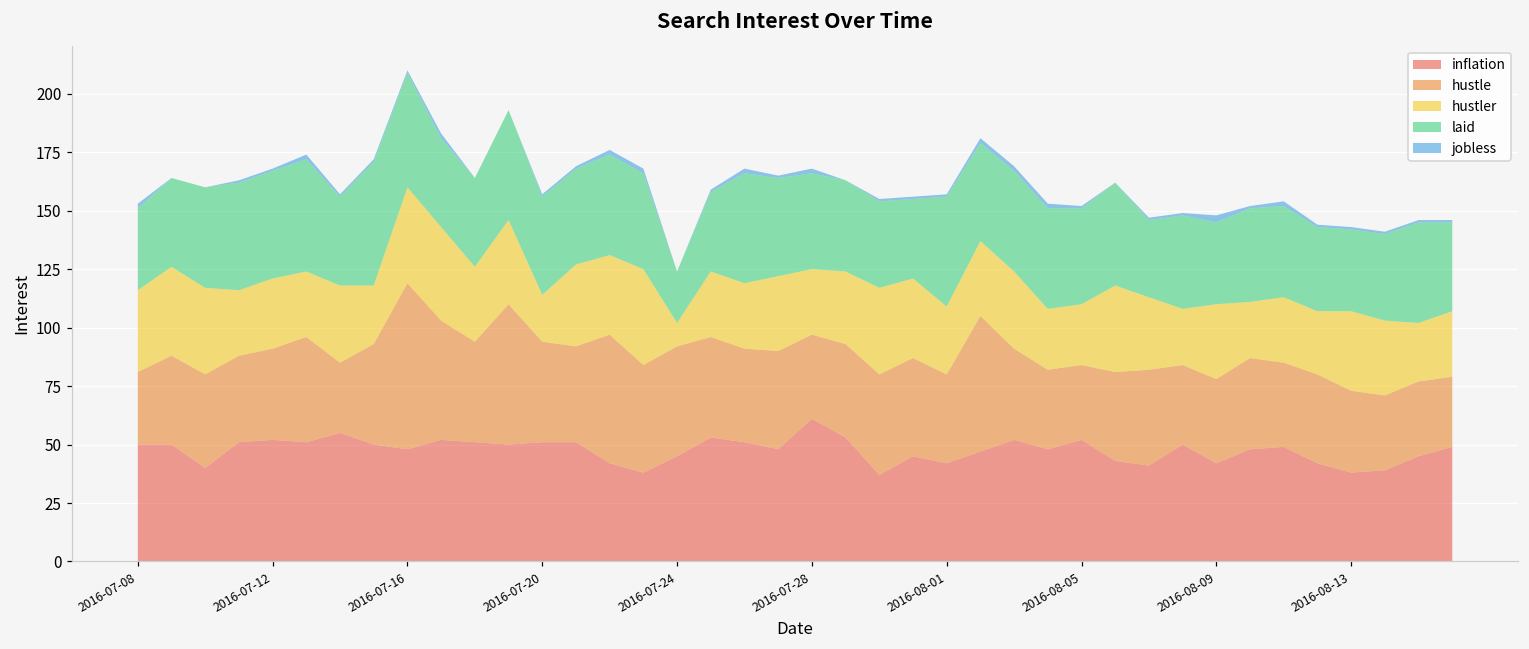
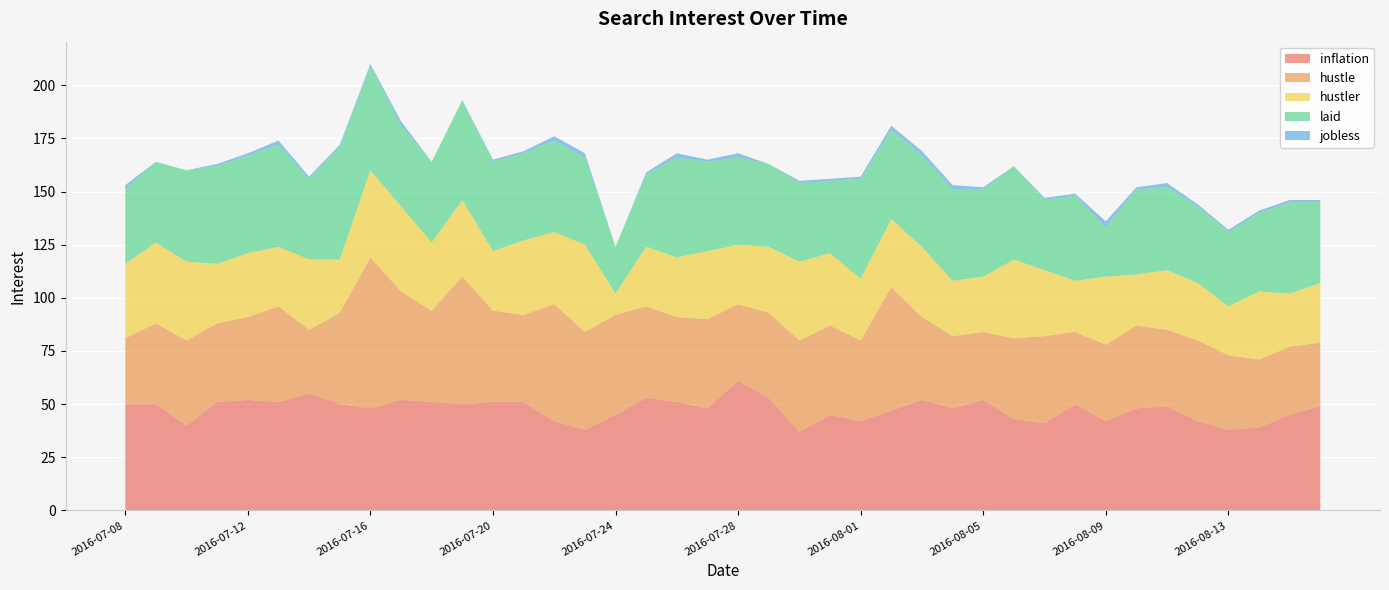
  {
    "hustler": {
      "2016-07-08": 35,
      "2016-07-12": 30,
      "2016-07-16": 41,
-     "2016-07-20": 20,
+     "2016-07-20": 28,
      "2016-07-24": 10,
      "2016-07-28": 28,
      "2016-08-01": 29,
      "2016-08-05": 26,
      "2016-08-09": 32,
-     "2016-08-13": 34
+     "2016-08-13": 23
    },
    "laid": {
      "2016-07-08": 35,
      "2016-07-28": 41,
-     "2016-08-09": 35
+     "2016-08-09": 23
    },
    "jobless": {
      "2016-07-08": 2,
      "2016-07-28": 2,
      "2016-08-09": 3
    }
  }
